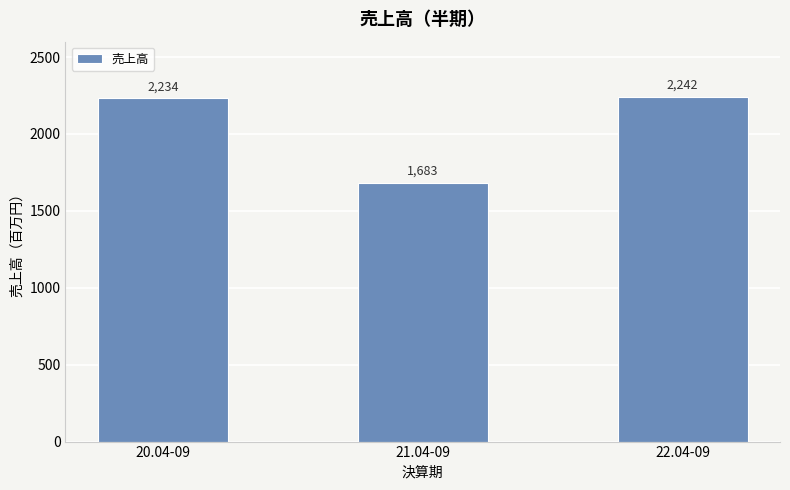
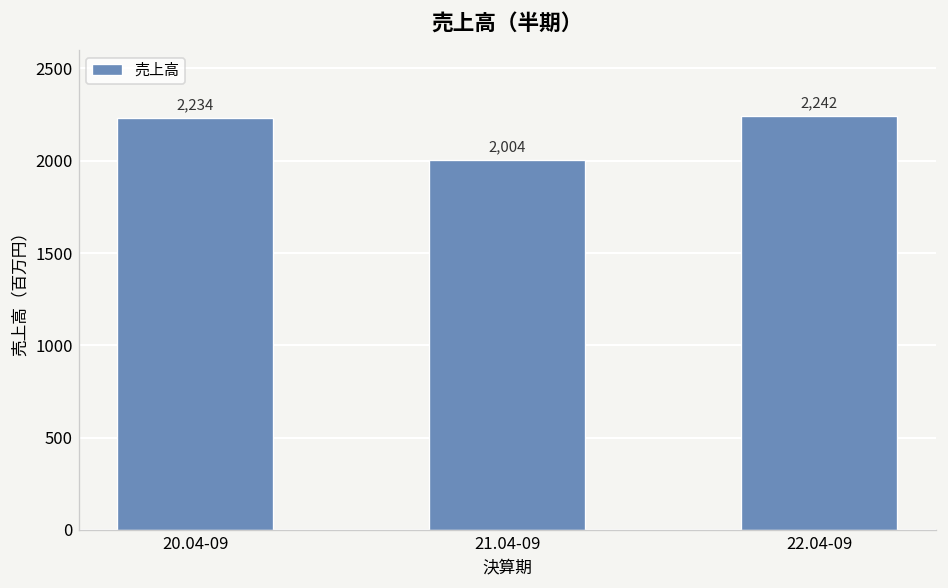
  {
    "20.04-09": "2,234",
-   "21.04-09": "1,683",
+   "21.04-09": "2,004",
    "22.04-09": "2,242"
  }
